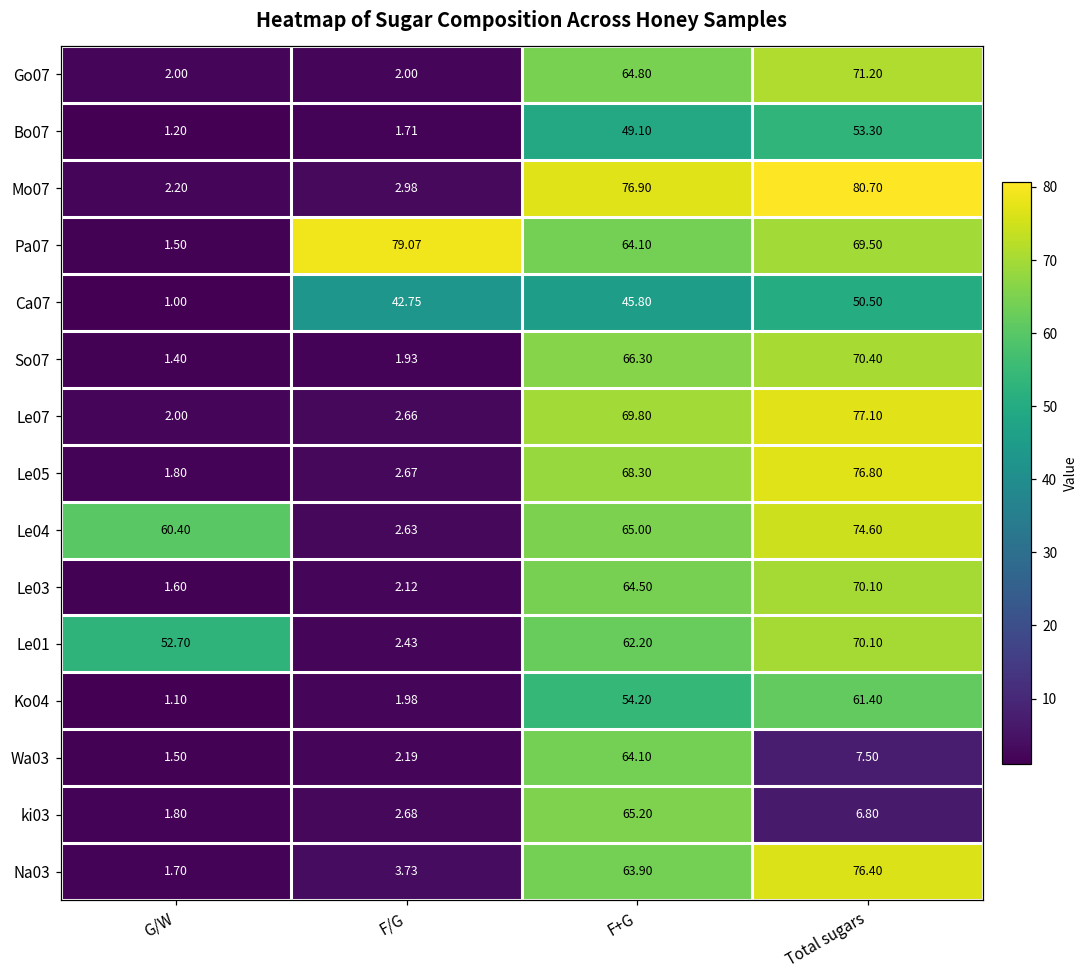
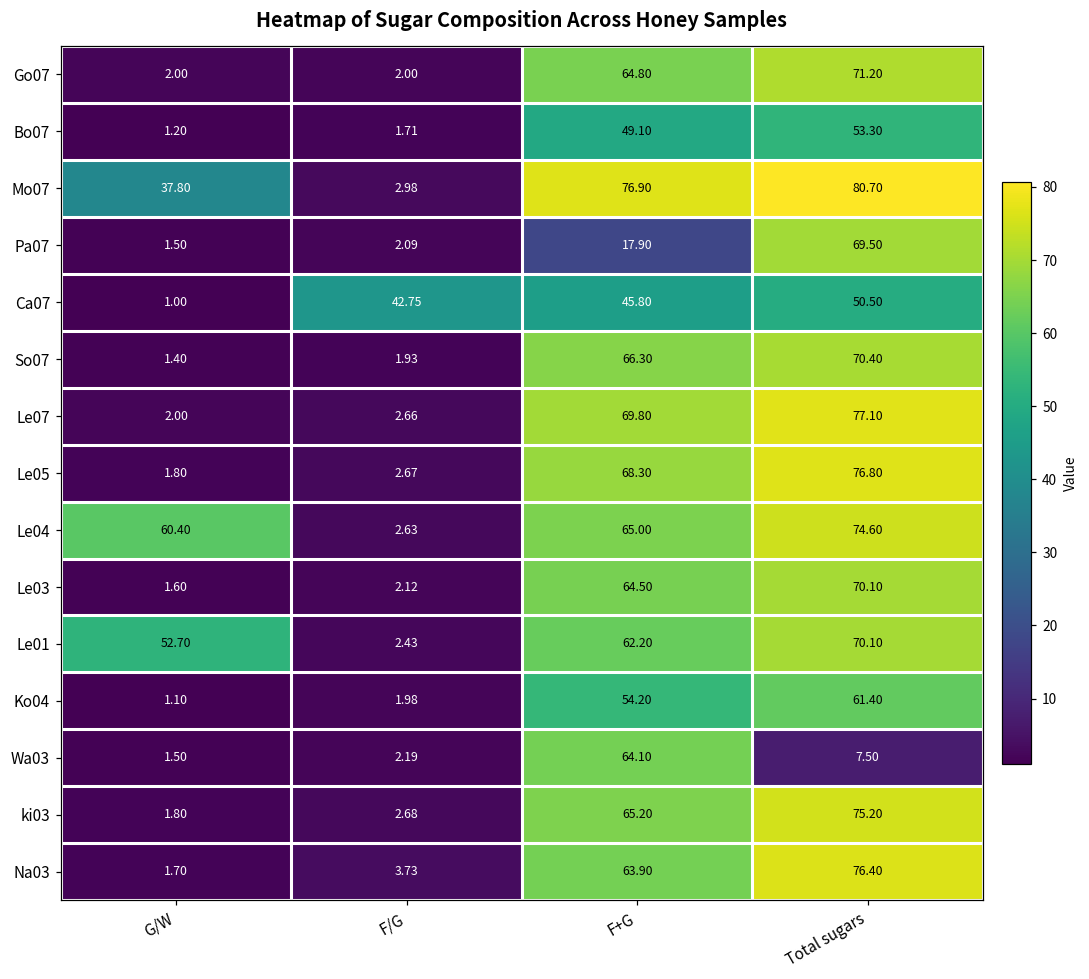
  {
    "Go07": {
      "G/W": 2.00,
      "F/G": 2.00,
      "F+G": 64.80,
      "Total sugars": 71.20
    },
    "Bo07": {
      "G/W": 1.20,
      "F/G": 1.71,
      "F+G": 49.10,
      "Total sugars": 53.30
    },
    "Mo07": {
-     "G/W": 2.20,
+     "G/W": 37.80,
      "F/G": 2.98,
      "F+G": 76.90,
      "Total sugars": 80.70
    },
    "Pa07": {
      "G/W": 1.50,
-     "F/G": 79.07,
-     "F+G": 64.10,
+     "F/G": 2.09,
+     "F+G": 17.90,
      "Total sugars": 69.50
    },
    "Ca07": {
      "G/W": 1.00,
      "F/G": 42.75,
      "F+G": 45.80,
      "Total sugars": 50.50
    },
    "So07": {
      "G/W": 1.40,
      "F/G": 1.93,
      "F+G": 66.30,
      "Total sugars": 70.40
    },
    "Le07": {
      "G/W": 2.00,
      "F/G": 2.66,
      "F+G": 69.80,
      "Total sugars": 77.10
    },
    "Le05": {
      "G/W": 1.80,
      "F/G": 2.67,
      "F+G": 68.30,
      "Total sugars": 76.80
    },
    "Le04": {
      "G/W": 60.40,
      "F/G": 2.63,
      "F+G": 65.00,
      "Total sugars": 74.60
    },
    "Le03": {
      "G/W": 1.60,
      "F/G": 2.12,
      "F+G": 64.50,
      "Total sugars": 70.10
    },
    "Le01": {
      "G/W": 52.70,
      "F/G": 2.43,
      "F+G": 62.20,
      "Total sugars": 70.10
    },
    "Ko04": {
      "G/W": 1.10,
      "F/G": 1.98,
      "F+G": 54.20,
      "Total sugars": 61.40
    },
    "Wa03": {
      "G/W": 1.50,
      "F/G": 2.19,
      "F+G": 64.10,
      "Total sugars": 7.50
    },
    "ki03": {
      "G/W": 1.80,
      "F/G": 2.68,
      "F+G": 65.20,
-     "Total sugars": 6.80
+     "Total sugars": 75.20
    },
    "Na03": {
      "G/W": 1.70,
      "F/G": 3.73,
      "F+G": 63.90,
      "Total sugars": 76.40
    }
  }
